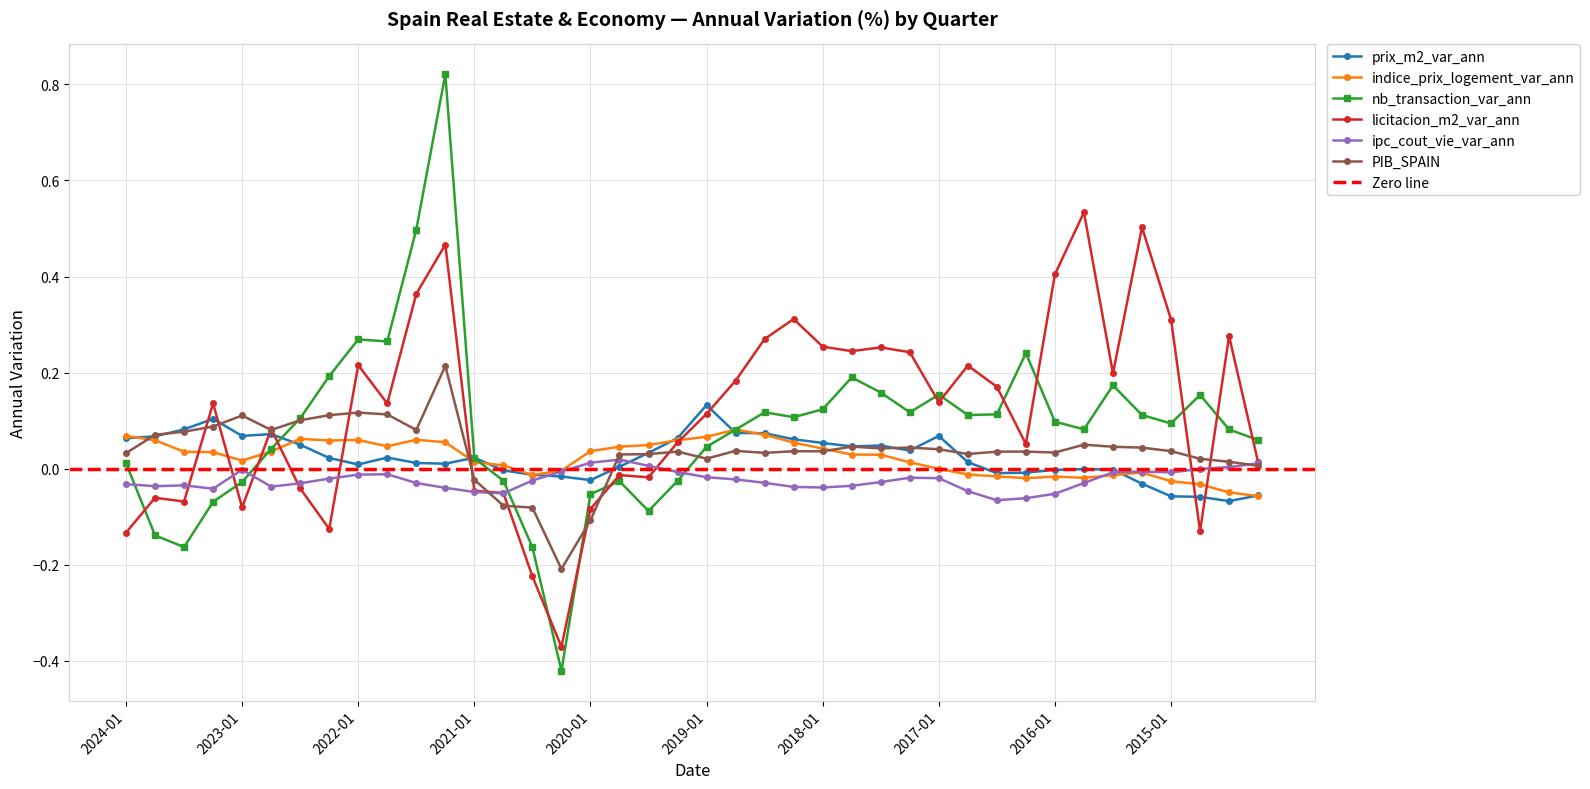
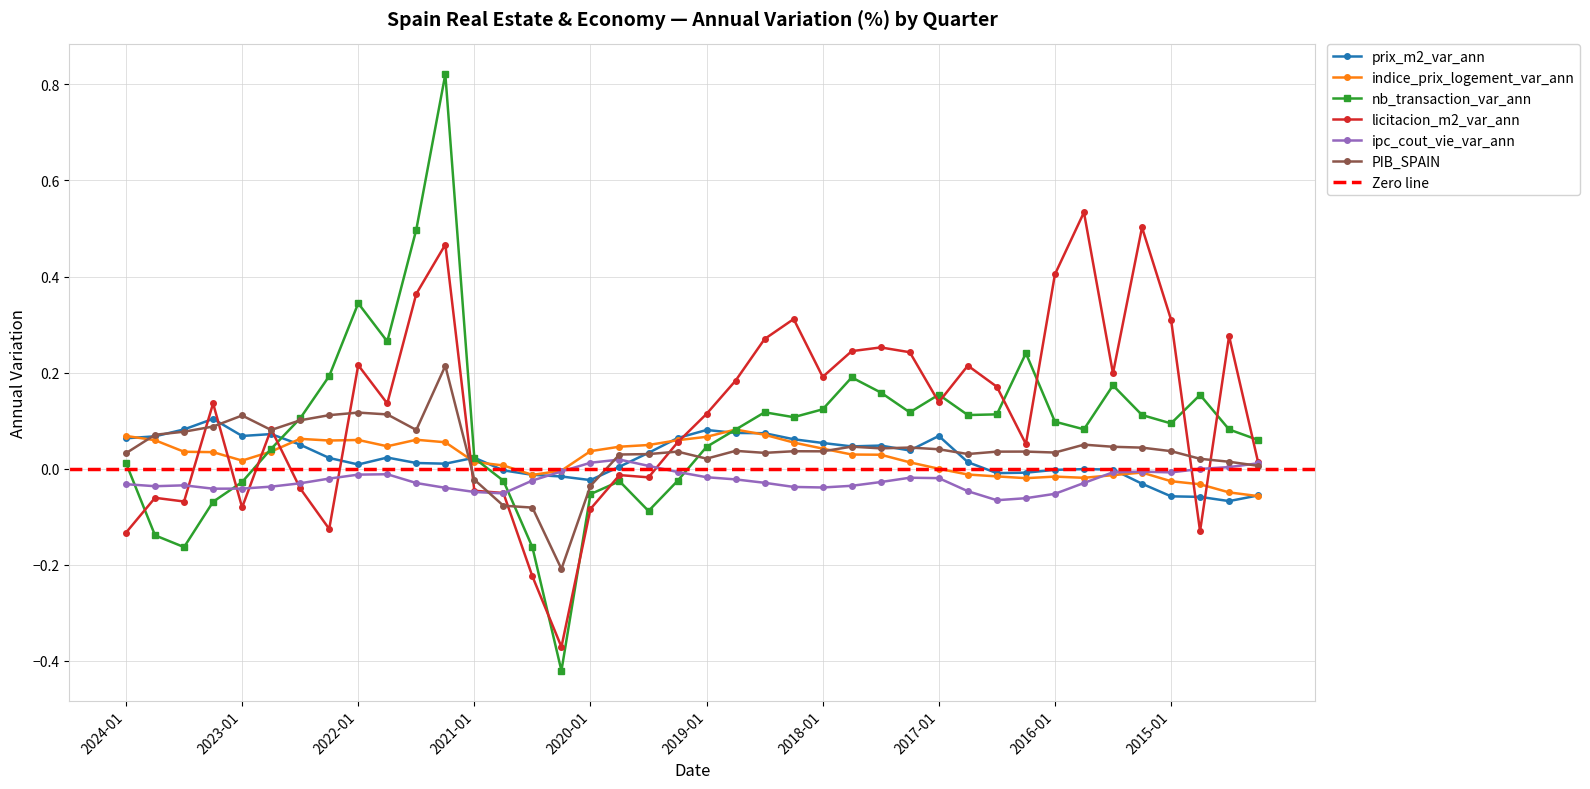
  {
    "prix_m2_var_ann": {
      "2023-01": 0.07,
      "2022-01": 0.01,
      "2020-01": -0.02,
-     "2019-01": 0.13,
+     "2019-01": 0.08,
      "2018-01": 0.05,
      "2017-01": 0.07,
      "2016-01": 0.00,
      "2015-01": -0.06
    },
    "indice_prix_logement_var_ann": {
      "2023-01": 0.02,
      "2022-01": 0.06,
      "2021-01": 0.01,
      "2020-01": 0.04,
      "2019-01": 0.07,
      "2018-01": 0.04,
      "2017-01": 0.00,
      "2016-01": -0.02,
      "2015-01": -0.03
    },
    "nb_transaction_var_ann": {
      "2024-01": 0.01,
      "2023-01": -0.03,
-     "2022-01": 0.27,
+     "2022-01": 0.34,
      "2020-01": -0.05,
      "2019-01": 0.05,
      "2018-01": 0.12,
      "2017-01": 0.15,
      "2016-01": 0.10,
      "2015-01": 0.09
    },
    "licitacion_m2_var_ann": {
      "2024-01": -0.13,
      "2023-01": -0.08,
      "2022-01": 0.22,
      "2020-01": -0.08,
      "2019-01": 0.11,
-     "2018-01": 0.25,
+     "2018-01": 0.19,
      "2017-01": 0.14,
      "2016-01": 0.40,
      "2015-01": 0.31
    },
    "ipc_cout_vie_var_ann": {
      "2024-01": -0.03,
-     "2023-01": 0.00,
+     "2023-01": -0.04,
      "2022-01": -0.01,
      "2020-01": 0.01,
      "2019-01": -0.02,
      "2018-01": -0.04,
      "2017-01": -0.02,
      "2016-01": -0.05,
      "2015-01": -0.01
    },
    "PIB_SPAIN": {
      "2024-01": 0.03,
      "2023-01": 0.11,
      "2022-01": 0.12,
      "2021-01": -0.02,
-     "2020-01": -0.11,
+     "2020-01": -0.04,
      "2019-01": 0.02,
      "2018-01": 0.04,
      "2017-01": 0.04,
      "2016-01": 0.03,
      "2015-01": 0.04
    }
  }
